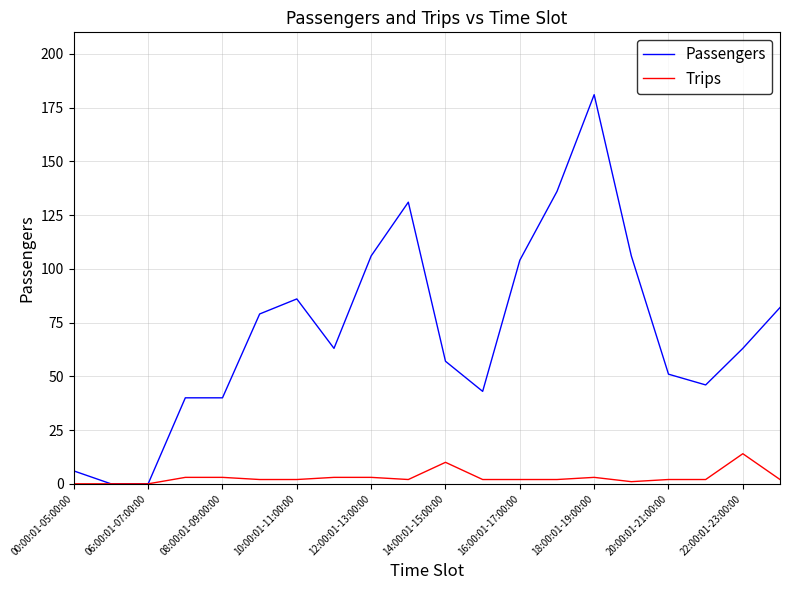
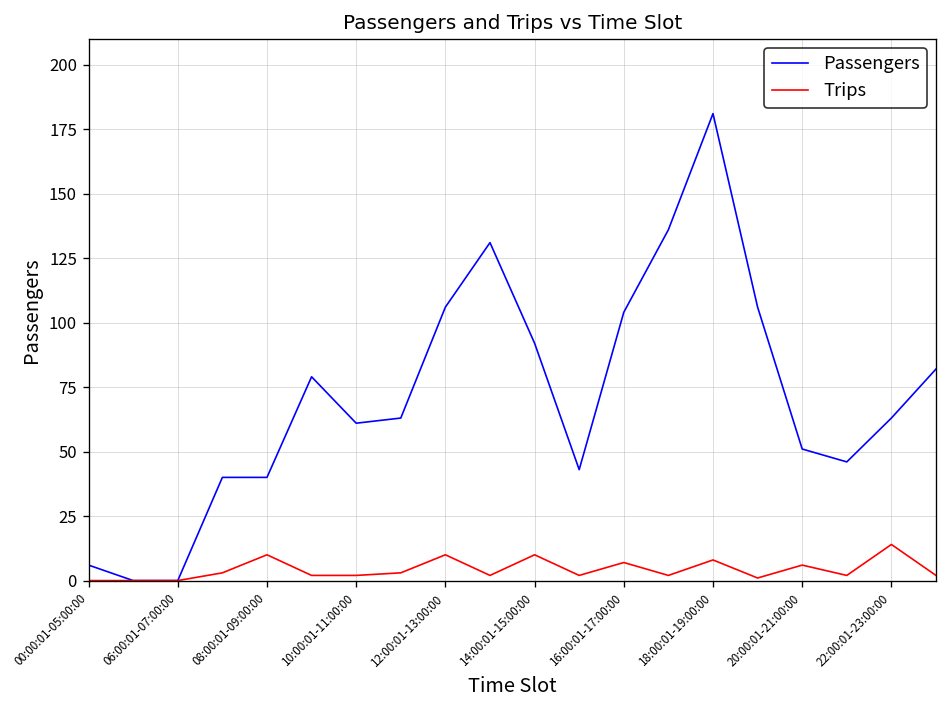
  {
    "Passengers": {
      "00:00:01-05:00:00": 6,
      "08:00:01-09:00:00": 40,
-     "10:00:01-11:00:00": 86,
+     "10:00:01-11:00:00": 61,
      "12:00:01-13:00:00": 106,
-     "14:00:01-15:00:00": 57,
+     "14:00:01-15:00:00": 92,
      "16:00:01-17:00:00": 104,
      "18:00:01-19:00:00": 181,
      "20:00:01-21:00:00": 51,
      "22:00:01-23:00:00": 63
    },
    "Trips": {
      "00:00:01-05:00:00": 0,
-     "08:00:01-09:00:00": 3,
+     "08:00:01-09:00:00": 10,
      "10:00:01-11:00:00": 2,
-     "12:00:01-13:00:00": 3,
+     "12:00:01-13:00:00": 10,
      "14:00:01-15:00:00": 10,
-     "16:00:01-17:00:00": 2,
-     "18:00:01-19:00:00": 3,
-     "20:00:01-21:00:00": 2,
+     "16:00:01-17:00:00": 7,
+     "18:00:01-19:00:00": 8,
+     "20:00:01-21:00:00": 6,
      "22:00:01-23:00:00": 14
    }
  }
